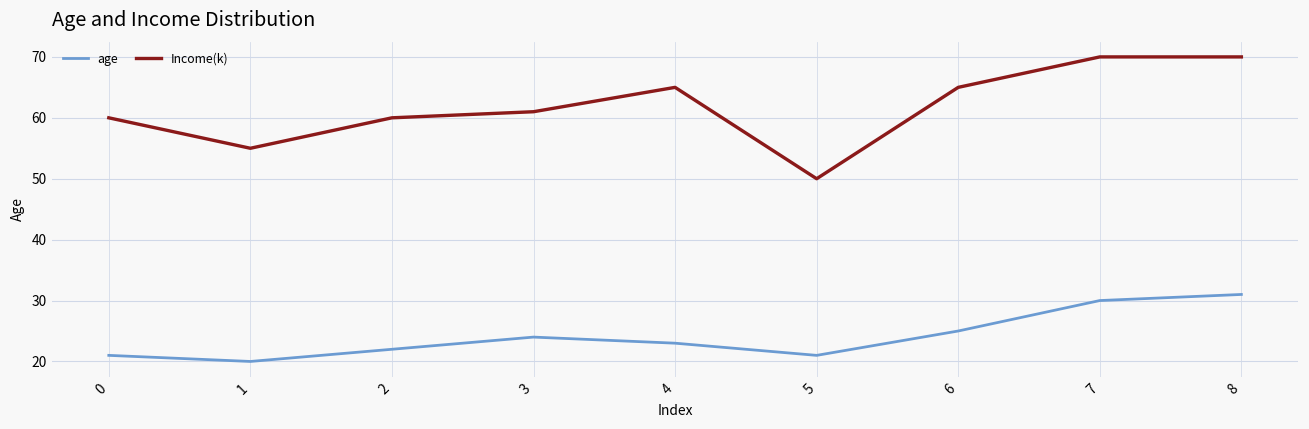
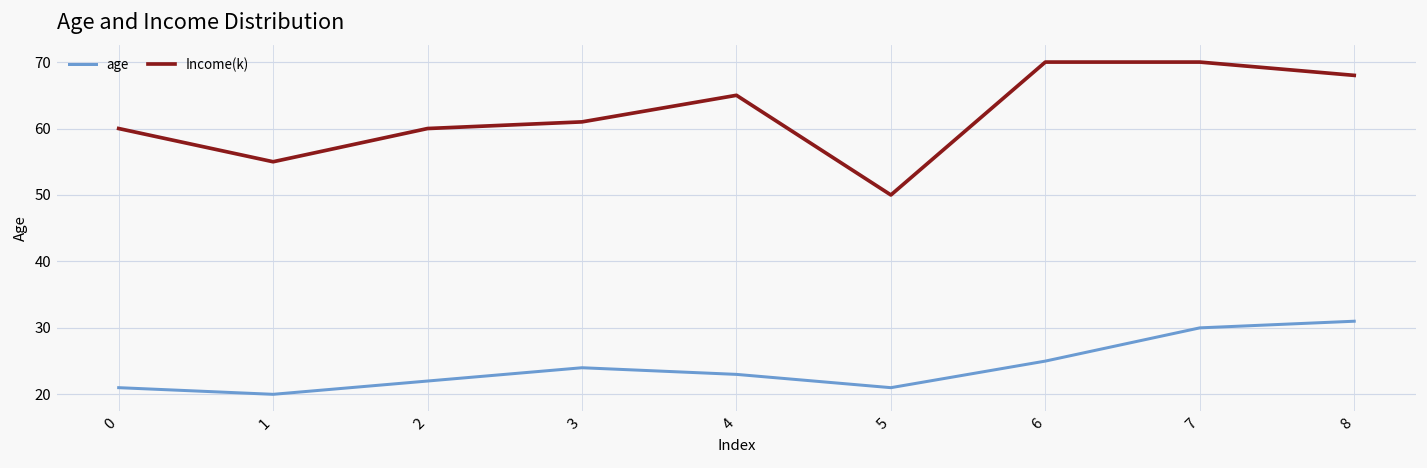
  {
    "age": {
      "0": 21,
      "1": 20,
      "2": 22,
      "3": 24,
      "4": 23,
      "5": 21,
      "6": 25,
      "7": 30,
      "8": 31
    },
    "Income(k)": {
      "0": 60,
      "1": 55,
      "2": 60,
      "3": 61,
      "4": 65,
      "5": 50,
-     "6": 65,
+     "6": 70,
      "7": 70,
-     "8": 70
+     "8": 68
    }
  }
